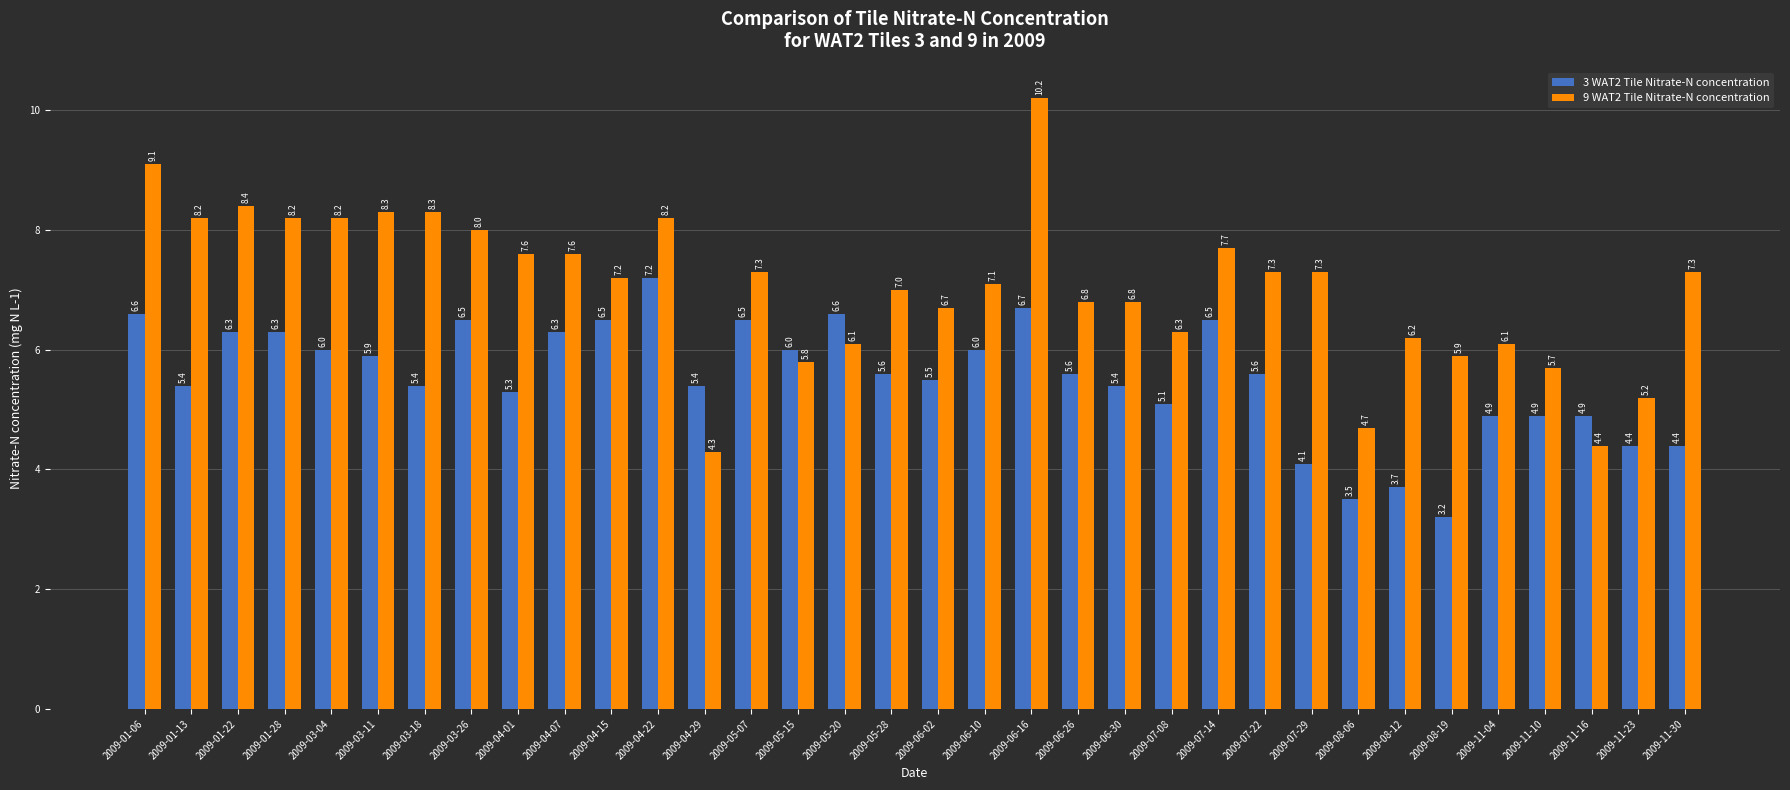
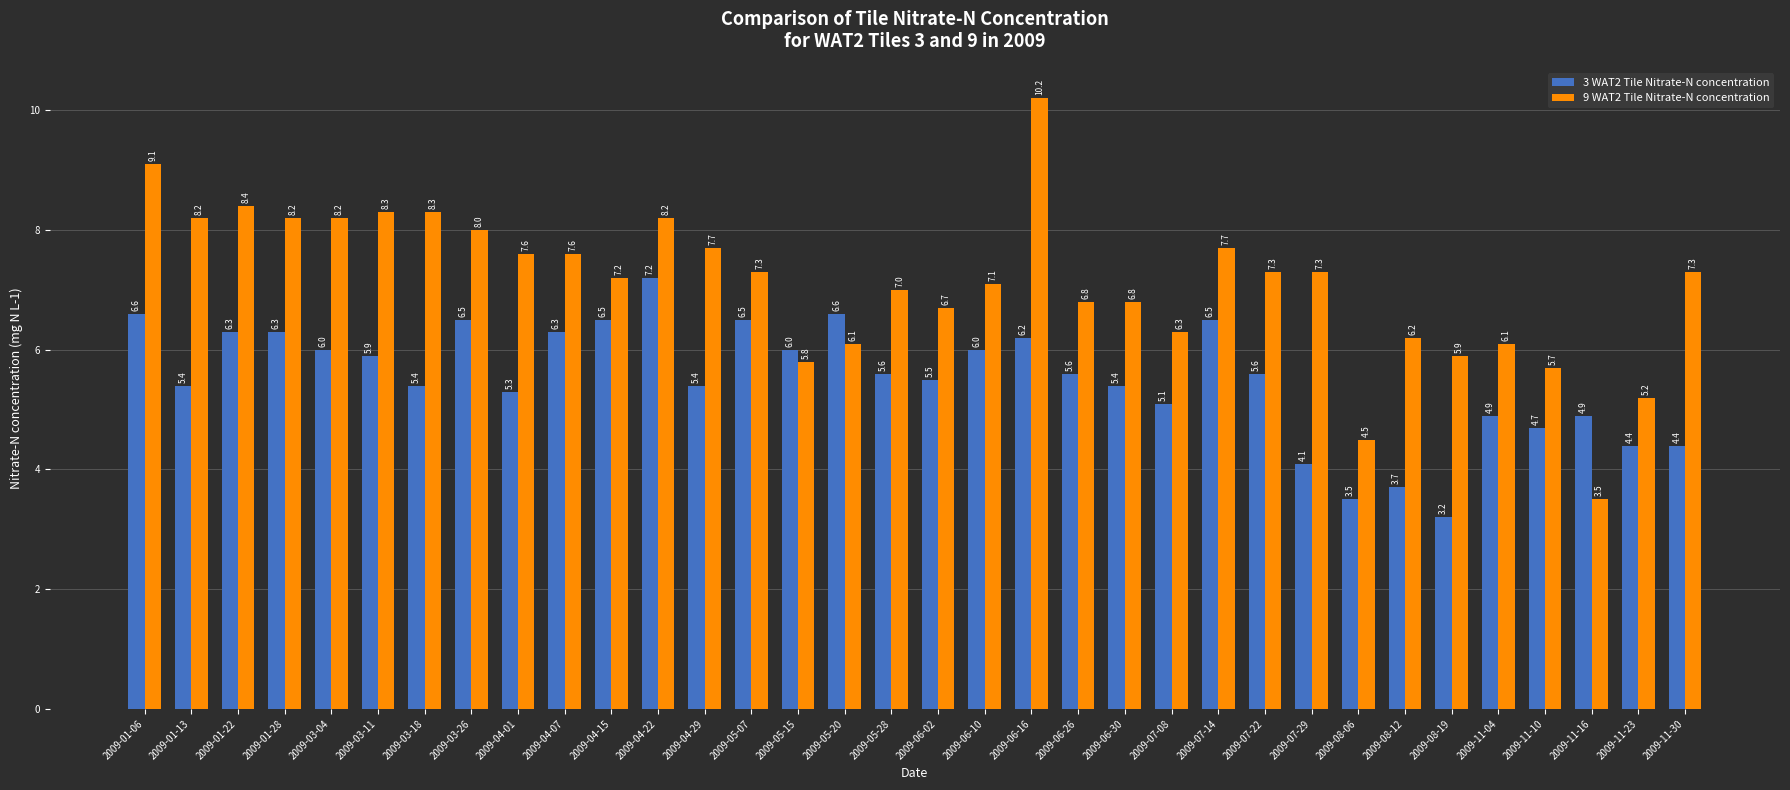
  {
    "3 WAT2 Tile Nitrate-N concentration": {
      "2009-01-06": 6.6,
      "2009-01-13": 5.4,
      "2009-01-22": 6.3,
      "2009-01-28": 6.3,
      "2009-03-04": 6.0,
      "2009-03-11": 5.9,
      "2009-03-18": 5.4,
      "2009-03-26": 6.5,
      "2009-04-01": 5.3,
      "2009-04-07": 6.3,
      "2009-04-15": 6.5,
      "2009-04-22": 7.2,
      "2009-04-29": 5.4,
      "2009-05-07": 6.5,
      "2009-05-15": 6.0,
      "2009-05-20": 6.6,
      "2009-05-28": 5.6,
      "2009-06-02": 5.5,
      "2009-06-10": 6.0,
-     "2009-06-16": 6.7,
+     "2009-06-16": 6.2,
      "2009-06-26": 5.6,
      "2009-06-30": 5.4,
      "2009-07-08": 5.1,
      "2009-07-14": 6.5,
      "2009-07-22": 5.6,
      "2009-07-29": 4.1,
      "2009-08-06": 3.5,
      "2009-08-12": 3.7,
      "2009-08-19": 3.2,
      "2009-11-04": 4.9,
-     "2009-11-10": 4.9,
+     "2009-11-10": 4.7,
      "2009-11-16": 4.9,
      "2009-11-23": 4.4,
      "2009-11-30": 4.4
    },
    "9 WAT2 Tile Nitrate-N concentration": {
      "2009-01-06": 9.1,
      "2009-01-13": 8.2,
      "2009-01-22": 8.4,
      "2009-01-28": 8.2,
      "2009-03-04": 8.2,
      "2009-03-11": 8.3,
      "2009-03-18": 8.3,
      "2009-03-26": 8.0,
      "2009-04-01": 7.6,
      "2009-04-07": 7.6,
      "2009-04-15": 7.2,
      "2009-04-22": 8.2,
-     "2009-04-29": 4.3,
+     "2009-04-29": 7.7,
      "2009-05-07": 7.3,
      "2009-05-15": 5.8,
      "2009-05-20": 6.1,
      "2009-05-28": 7.0,
      "2009-06-02": 6.7,
      "2009-06-10": 7.1,
      "2009-06-16": 10.2,
      "2009-06-26": 6.8,
      "2009-06-30": 6.8,
      "2009-07-08": 6.3,
      "2009-07-14": 7.7,
      "2009-07-22": 7.3,
      "2009-07-29": 7.3,
-     "2009-08-06": 4.7,
+     "2009-08-06": 4.5,
      "2009-08-12": 6.2,
      "2009-08-19": 5.9,
      "2009-11-04": 6.1,
      "2009-11-10": 5.7,
-     "2009-11-16": 4.4,
+     "2009-11-16": 3.5,
      "2009-11-23": 5.2,
      "2009-11-30": 7.3
    }
  }
